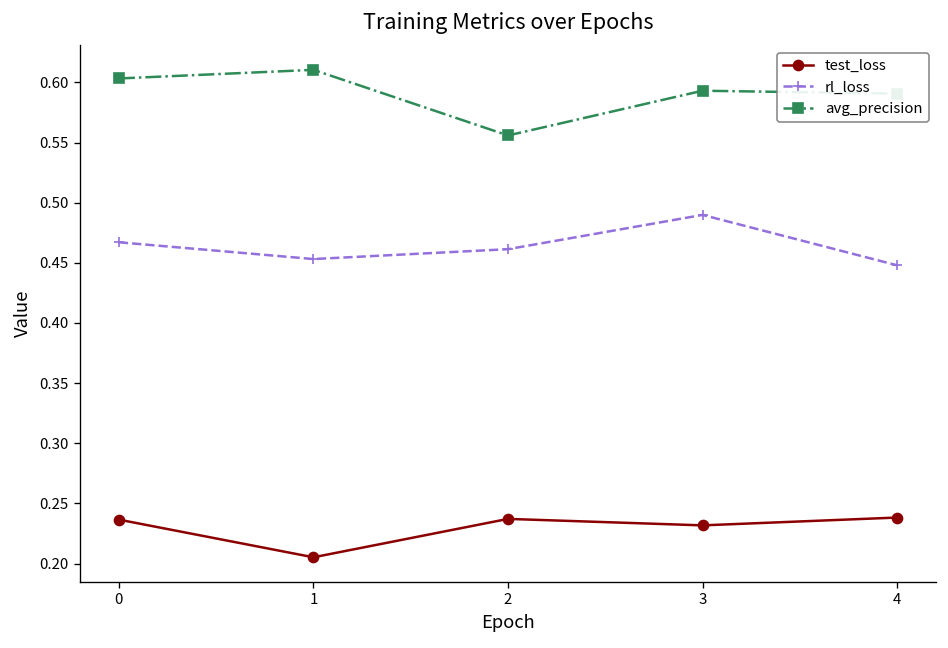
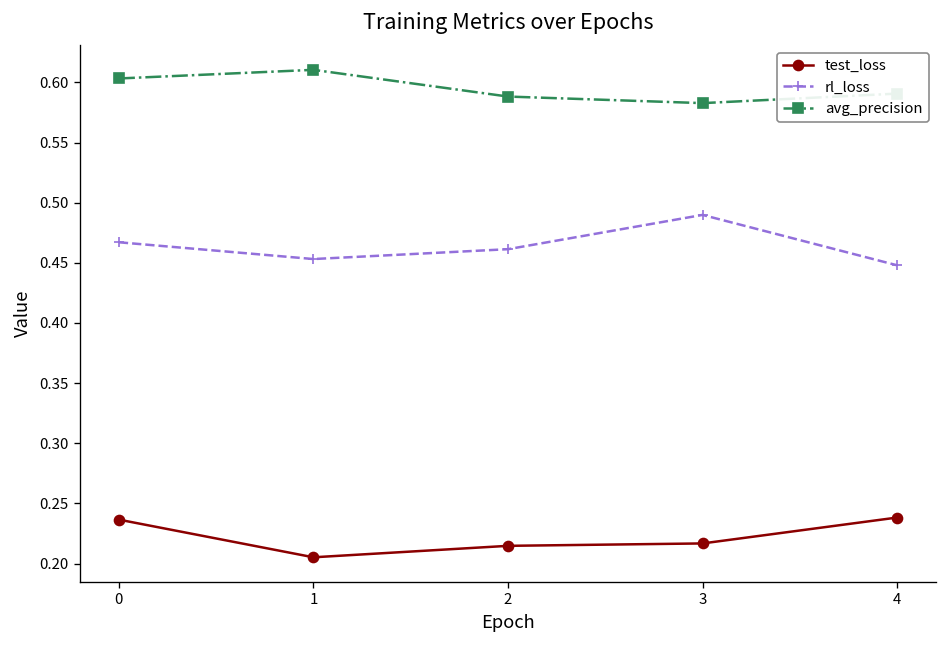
  {
    "test_loss": {
      "0": 0.237,
      "1": 0.205,
-     "2": 0.237,
-     "3": 0.232,
+     "2": 0.215,
+     "3": 0.217,
      "4": 0.238
    },
    "rl_loss": {
      "0": 0.467,
      "1": 0.453,
      "2": 0.461,
      "3": 0.490,
      "4": 0.448
    },
    "avg_precision": {
      "0": 0.603,
      "1": 0.610,
-     "2": 0.556,
-     "3": 0.593
+     "2": 0.588,
+     "3": 0.583
    }
  }
